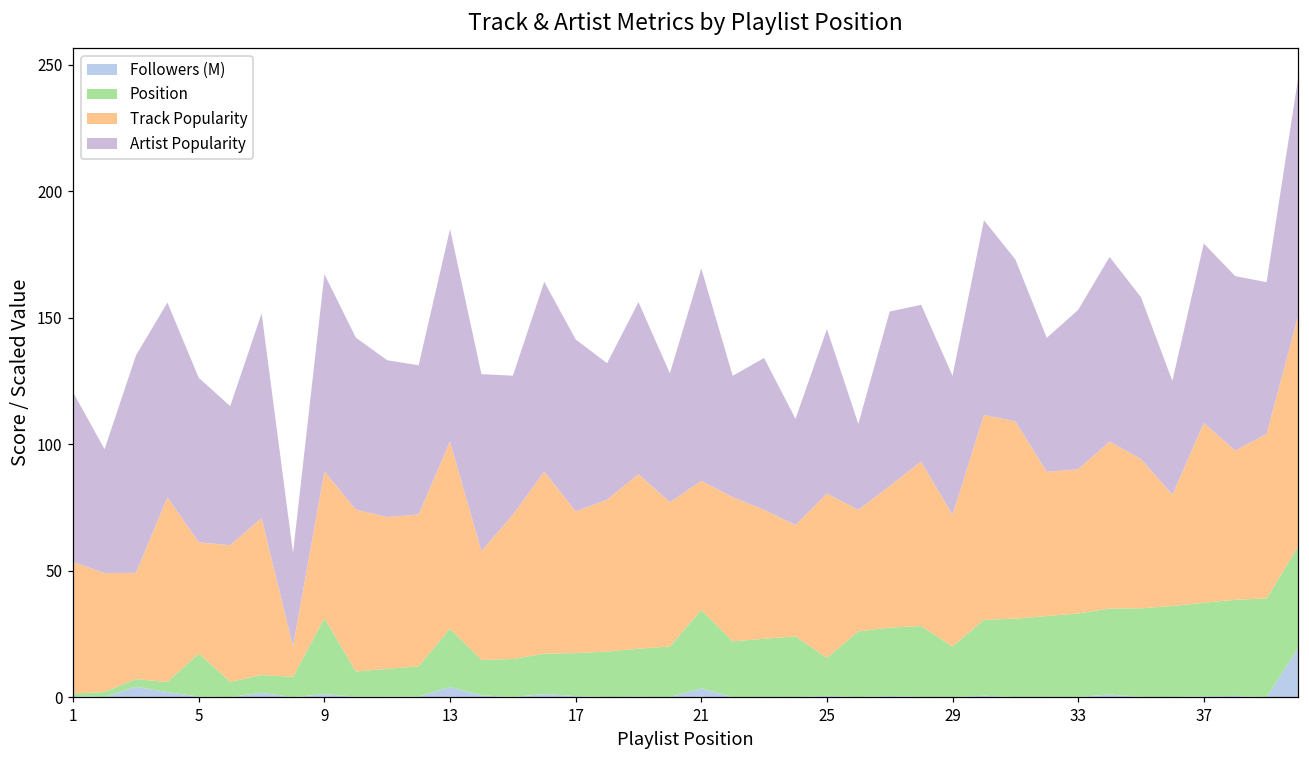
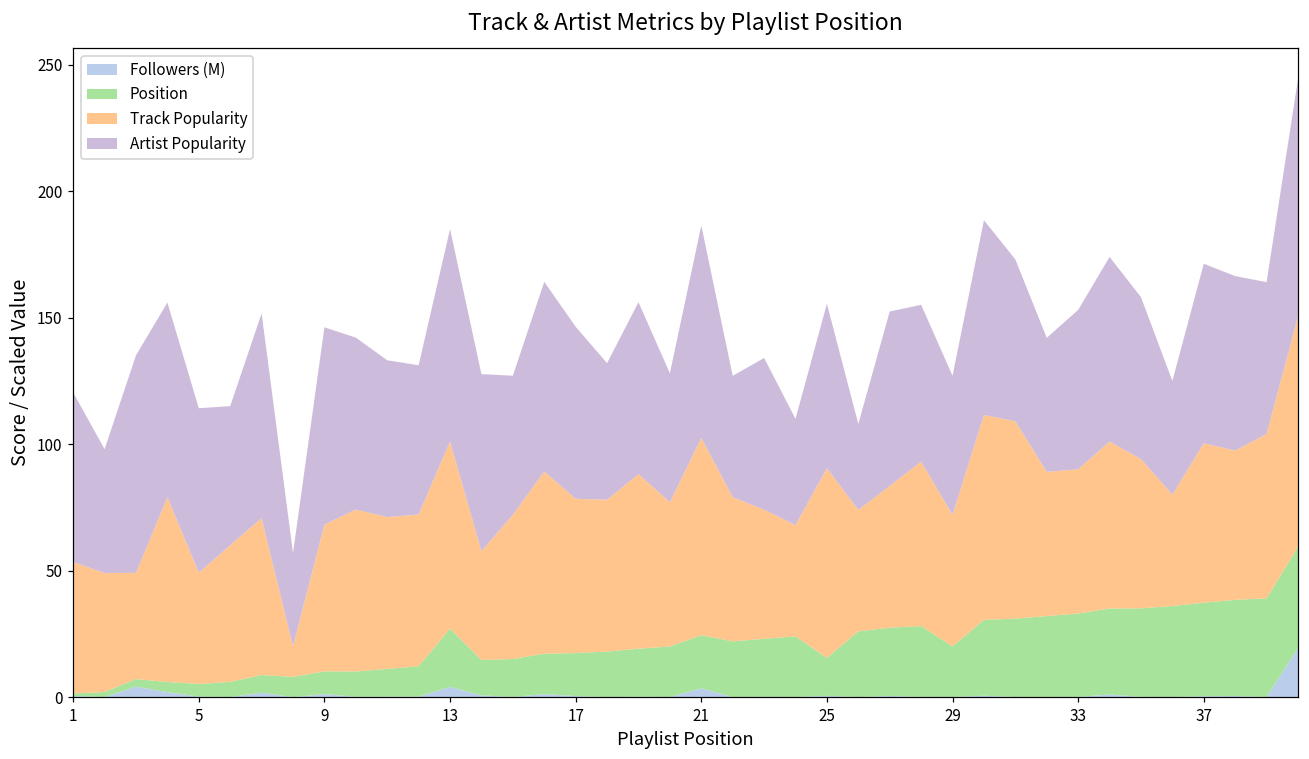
  {
    "Position": {
-     "5": 17,
-     "9": 30,
+     "5": 5,
+     "9": 9,
      "13": 23,
      "17": 17,
-     "21": 31,
+     "21": 21,
      "25": 15,
      "29": 20,
      "33": 33,
      "37": 37
    },
    "Track Popularity": {
      "1": 52,
      "5": 44,
      "9": 58,
      "13": 74,
-     "17": 56,
-     "21": 51,
-     "25": 65,
+     "17": 61,
+     "21": 78,
+     "25": 75,
      "29": 52,
      "33": 57,
-     "37": 71
+     "37": 63
    }
  }
